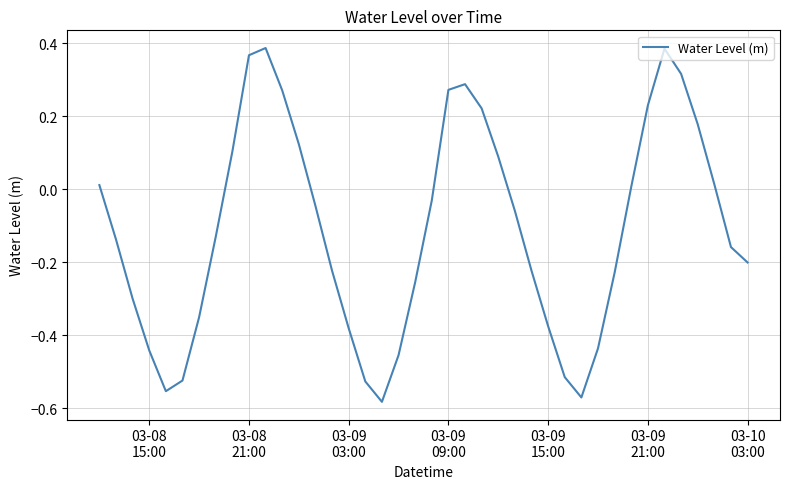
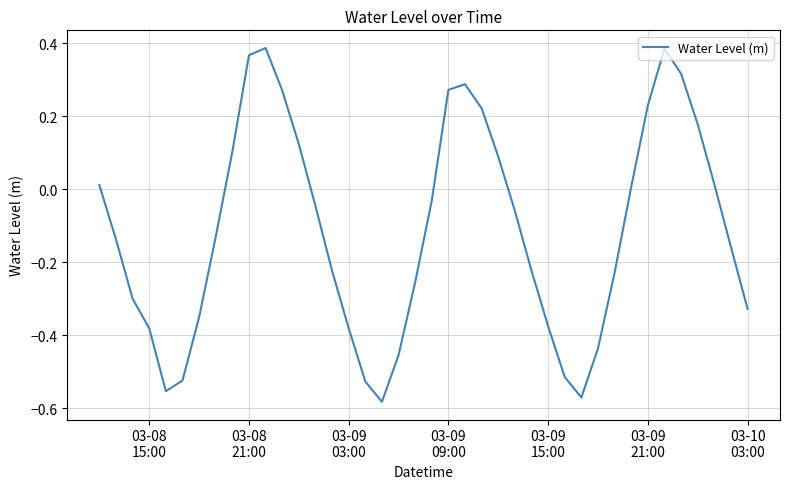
  {
-   "03-08 15:00": -0.44,
+   "03-08 15:00": -0.38,
    "03-08 21:00": 0.37,
    "03-09 03:00": -0.38,
    "03-09 09:00": 0.27,
    "03-09 15:00": -0.37,
    "03-09 21:00": 0.23,
-   "03-10 03:00": -0.20
+   "03-10 03:00": -0.33
  }
